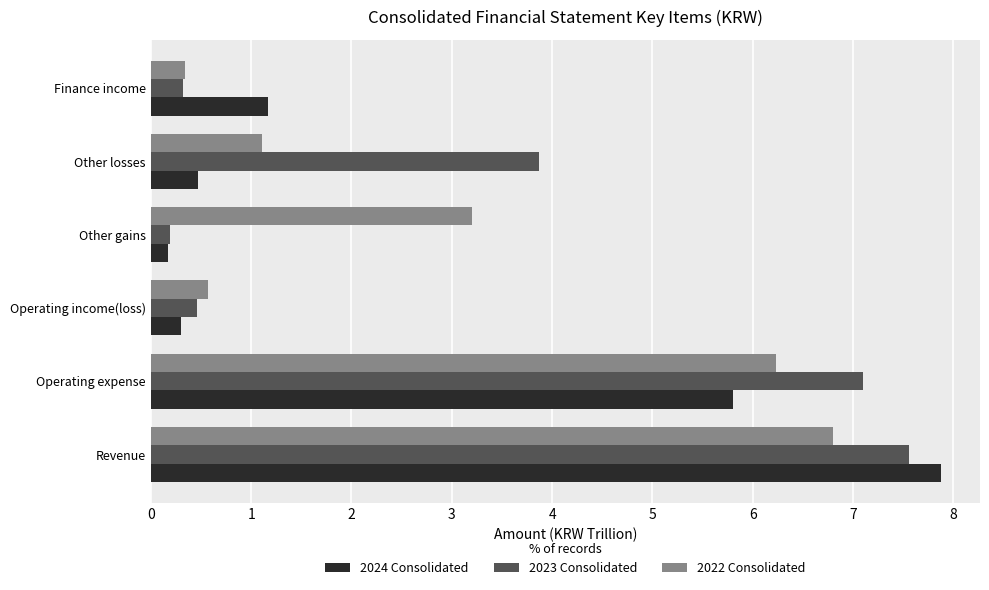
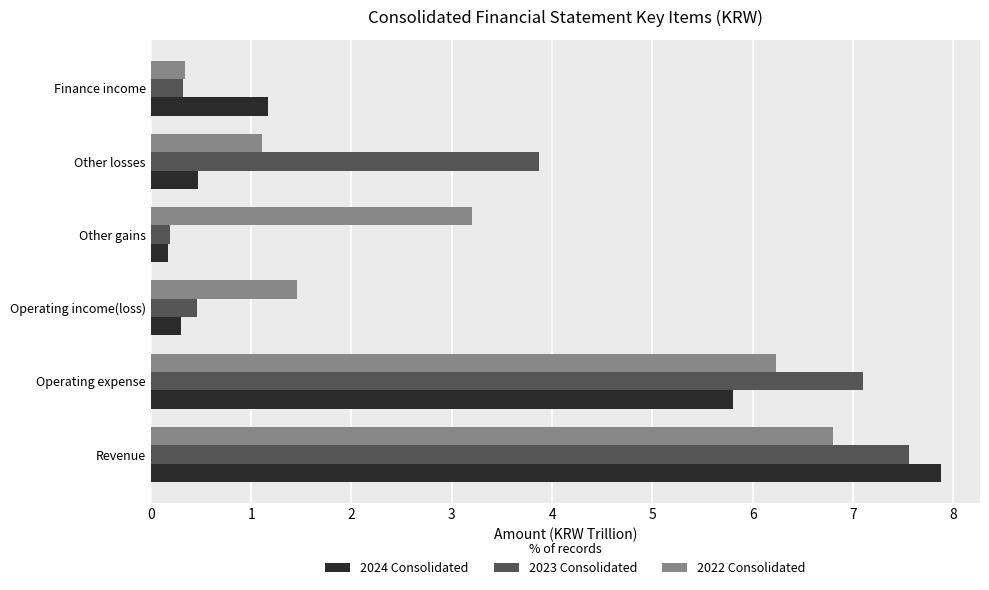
  {
    "2024 Consolidated": {
      "Finance income": 1.17,
      "Other losses": 0.47,
      "Other gains": 0.17,
      "Operating income(loss)": 0.30,
      "Operating expense": 5.81,
      "Revenue": 7.87
    },
    "2023 Consolidated": {
      "Finance income": 0.32,
      "Other losses": 3.86,
      "Other gains": 0.19,
      "Operating income(loss)": 0.46,
      "Operating expense": 7.10,
      "Revenue": 7.56
    },
    "2022 Consolidated": {
      "Finance income": 0.34,
      "Other losses": 1.11,
      "Other gains": 3.20,
-     "Operating income(loss)": 0.57,
+     "Operating income(loss)": 1.46,
      "Operating expense": 6.23,
      "Revenue": 6.80
    }
  }
